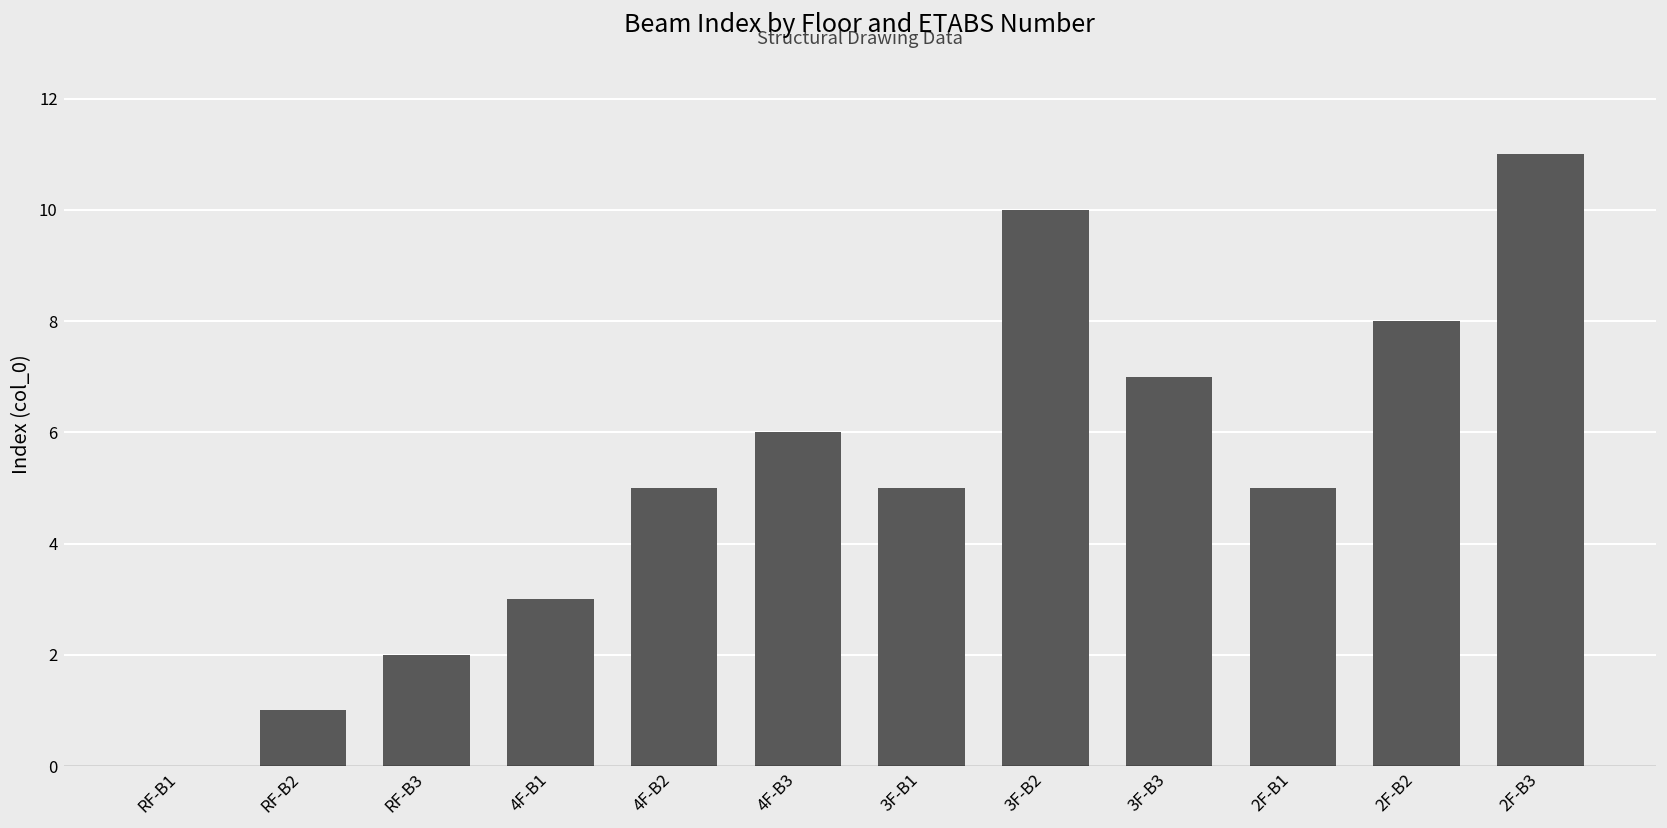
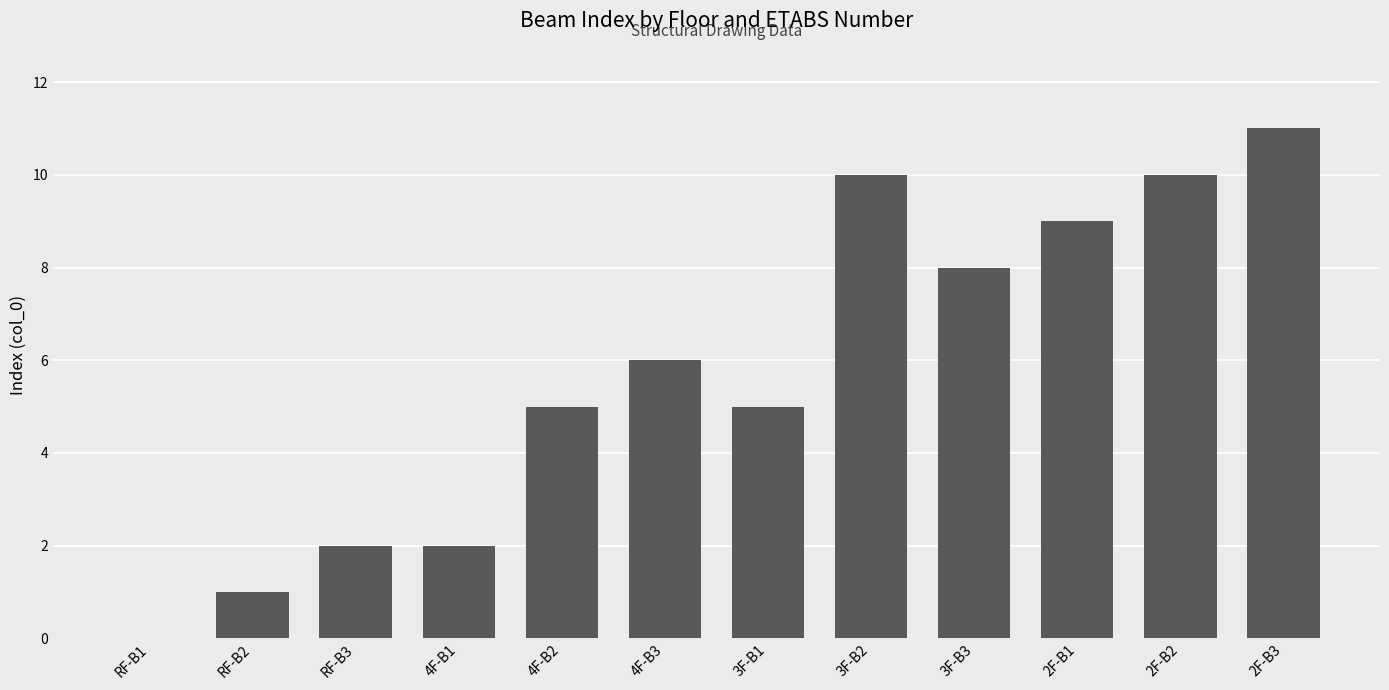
  {
    "RF-B1": 0,
    "RF-B2": 1,
    "RF-B3": 2,
-   "4F-B1": 3,
+   "4F-B1": 2,
    "4F-B2": 5,
    "4F-B3": 6,
    "3F-B1": 5,
    "3F-B2": 10,
-   "3F-B3": 7,
-   "2F-B1": 5,
-   "2F-B2": 8,
+   "3F-B3": 8,
+   "2F-B1": 9,
+   "2F-B2": 10,
    "2F-B3": 11
  }
